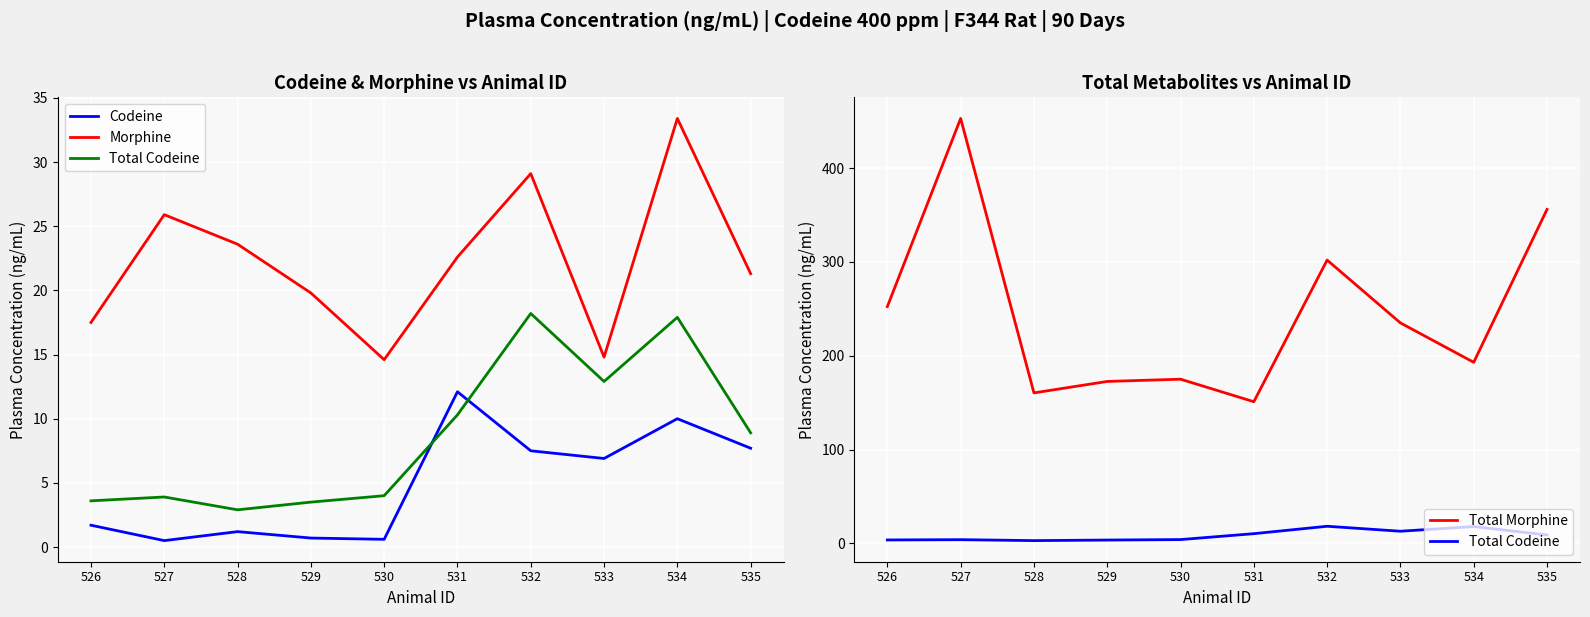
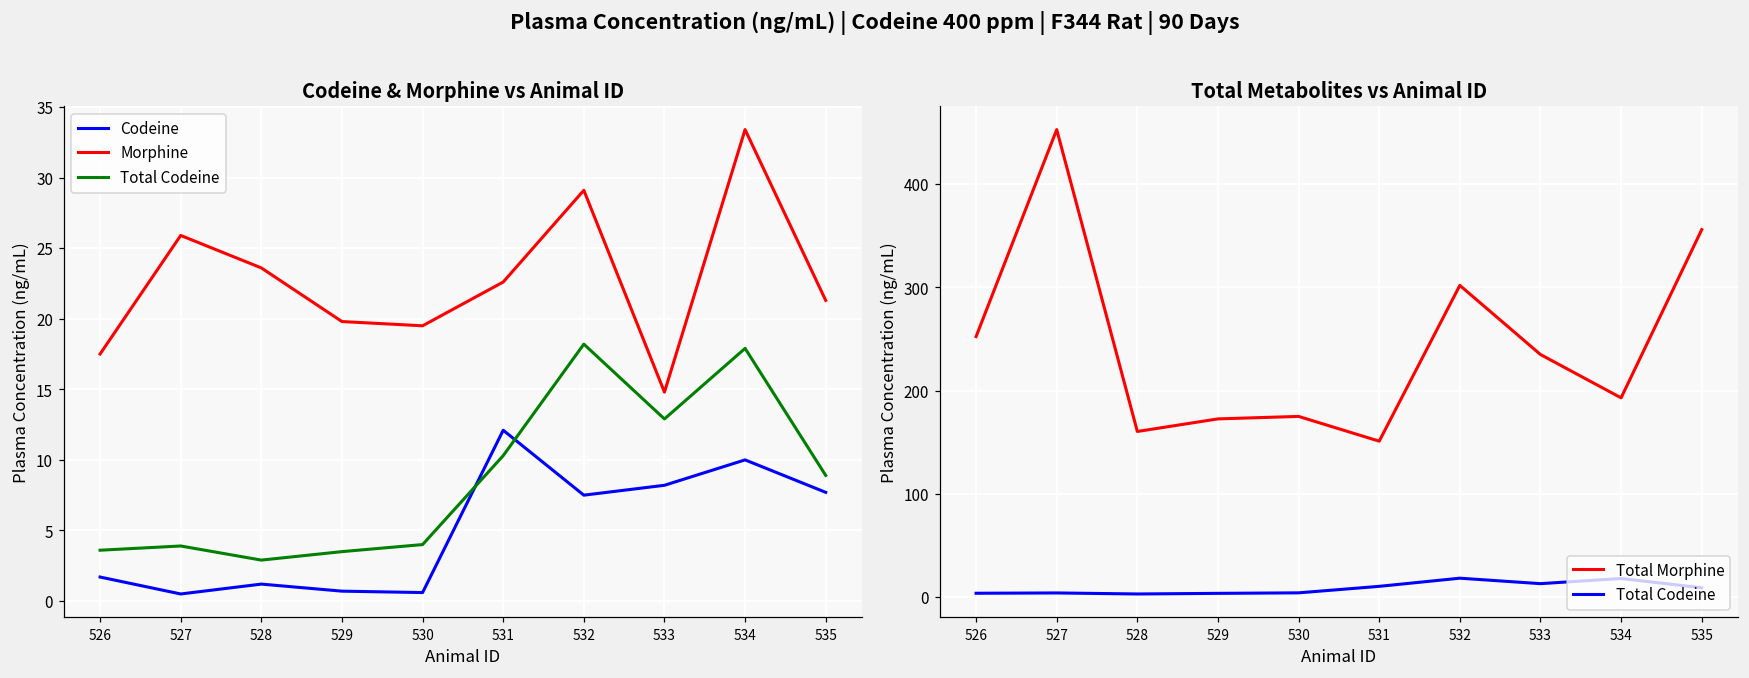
  {
    "Codeine & Morphine vs Animal ID": {
      "Codeine": {
        "526": 1.7,
        "527": 0.5,
        "528": 1.2,
        "529": 0.7,
        "530": 0.6,
        "531": 12.1,
        "532": 7.5,
-       "533": 6.9,
+       "533": 8.2,
        "534": 10.0,
        "535": 7.7
      },
      "Morphine": {
        "526": 17.5,
        "527": 25.9,
        "528": 23.6,
        "529": 19.8,
-       "530": 14.6,
+       "530": 19.5,
        "531": 22.6,
        "532": 29.1,
        "533": 14.8,
        "534": 33.4,
        "535": 21.3
      }
    },
    "Total Metabolites vs Animal ID": {
      "Total Morphine": {
        "526": 250,
        "527": 450,
        "528": 160,
        "529": 170,
        "530": 180,
        "531": 150,
        "532": 300,
        "533": 240,
        "534": 190,
        "535": 360
      },
      "Total Codeine": {
        "526": 0,
        "527": 0,
        "528": 0,
        "529": 0,
        "530": 0,
        "531": 10,
        "532": 20,
        "533": 10
      }
    }
  }
